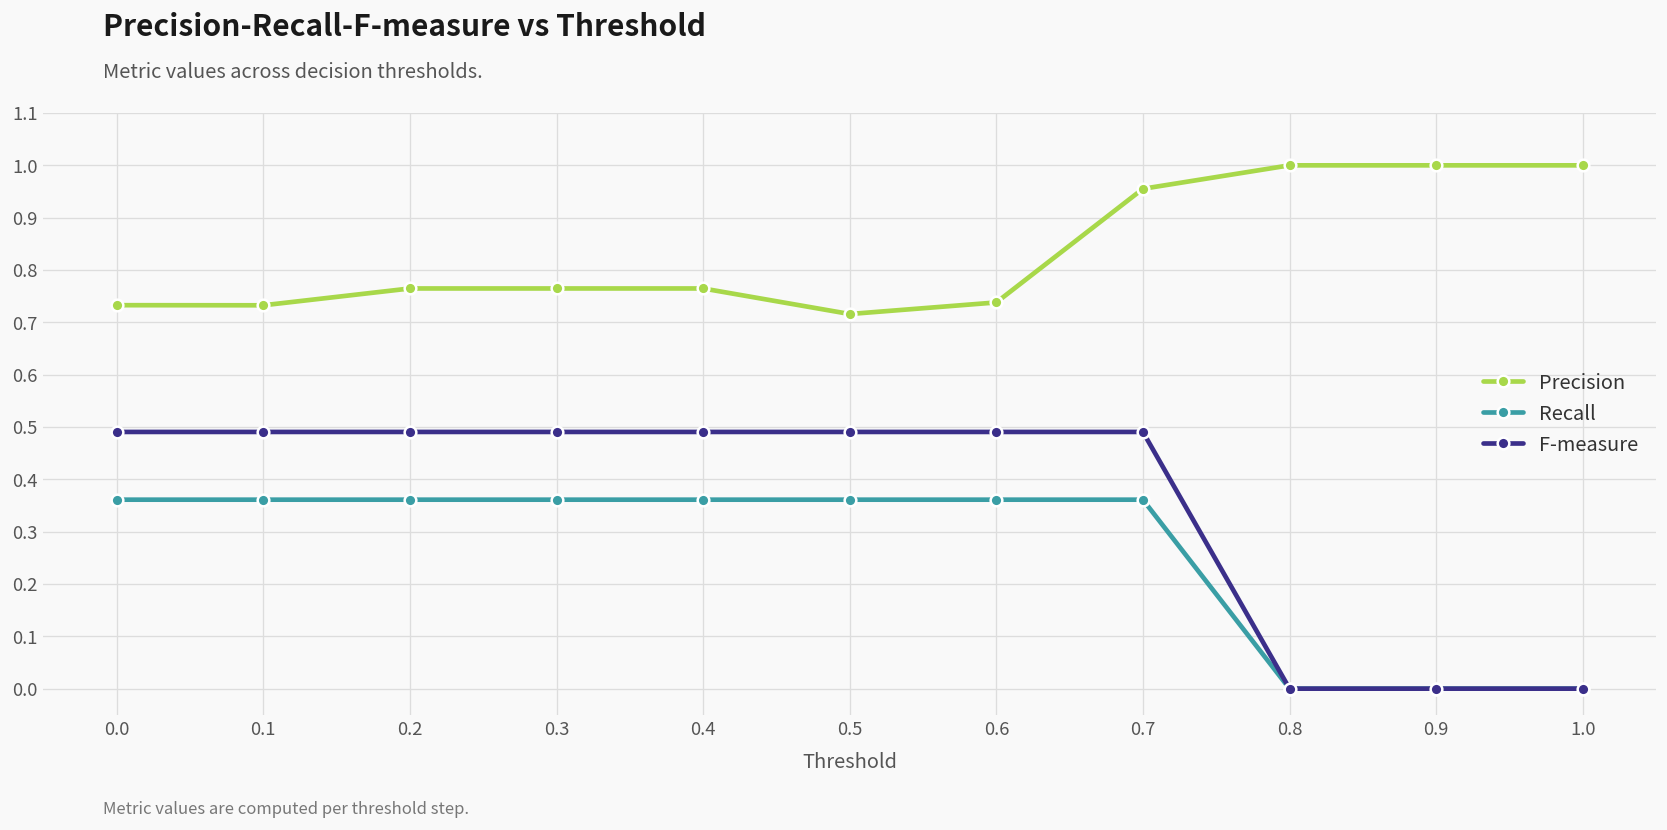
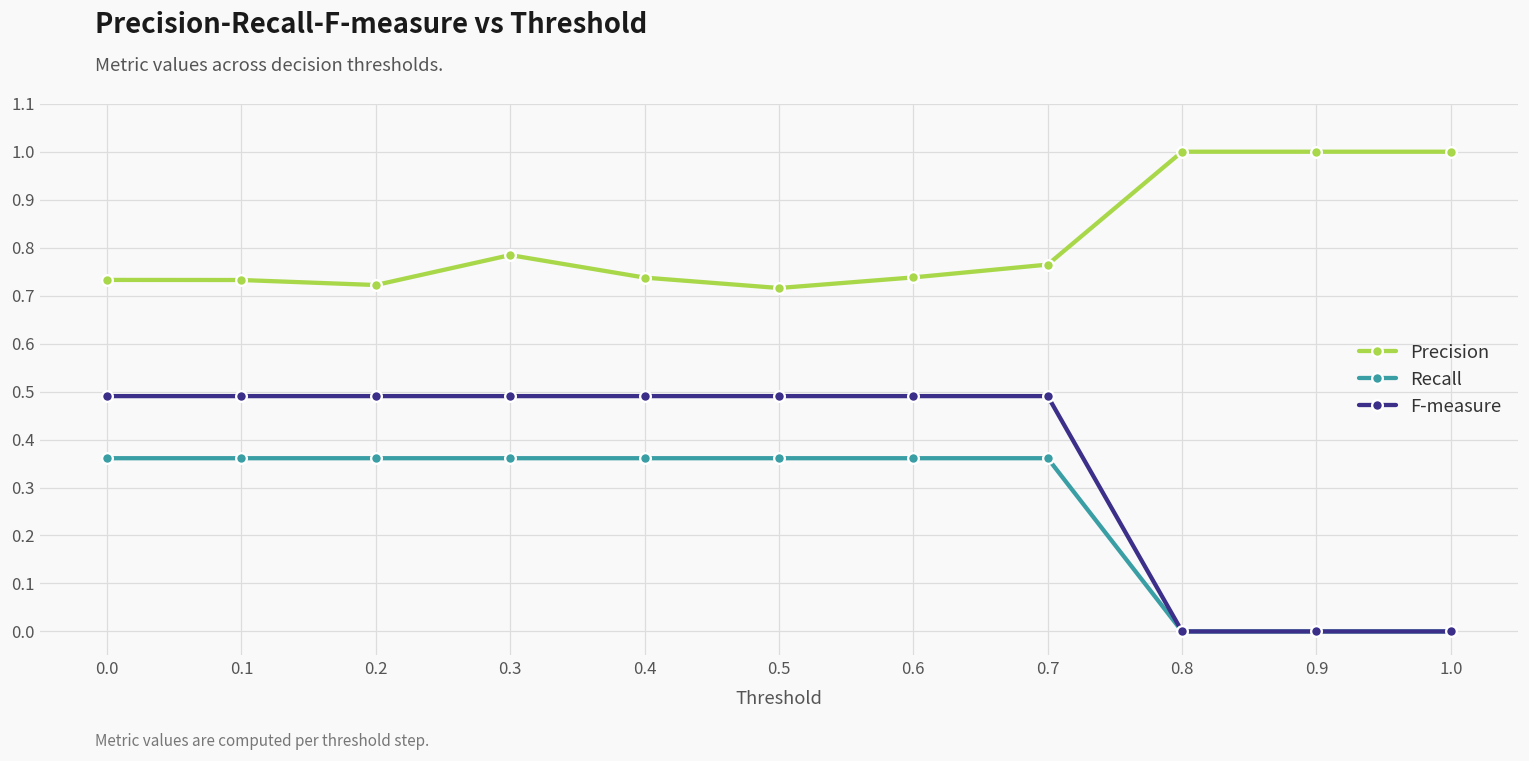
  {
    "Precision": {
      "0.0": 0.73,
      "0.1": 0.73,
-     "0.2": 0.76,
-     "0.3": 0.76,
-     "0.4": 0.76,
+     "0.2": 0.72,
+     "0.3": 0.78,
+     "0.4": 0.74,
      "0.5": 0.72,
      "0.6": 0.74,
-     "0.7": 0.96,
+     "0.7": 0.76,
      "0.8": 1.00,
      "0.9": 1.00,
      "1.0": 1.00
    },
    "Recall": {
      "0.0": 0.36,
      "0.1": 0.36,
      "0.2": 0.36,
      "0.3": 0.36,
      "0.4": 0.36,
      "0.5": 0.36,
      "0.6": 0.36,
      "0.7": 0.36
    },
    "F-measure": {
      "0.0": 0.49,
      "0.1": 0.49,
      "0.2": 0.49,
      "0.3": 0.49,
      "0.4": 0.49,
      "0.5": 0.49,
      "0.6": 0.49,
      "0.7": 0.49
    }
  }
